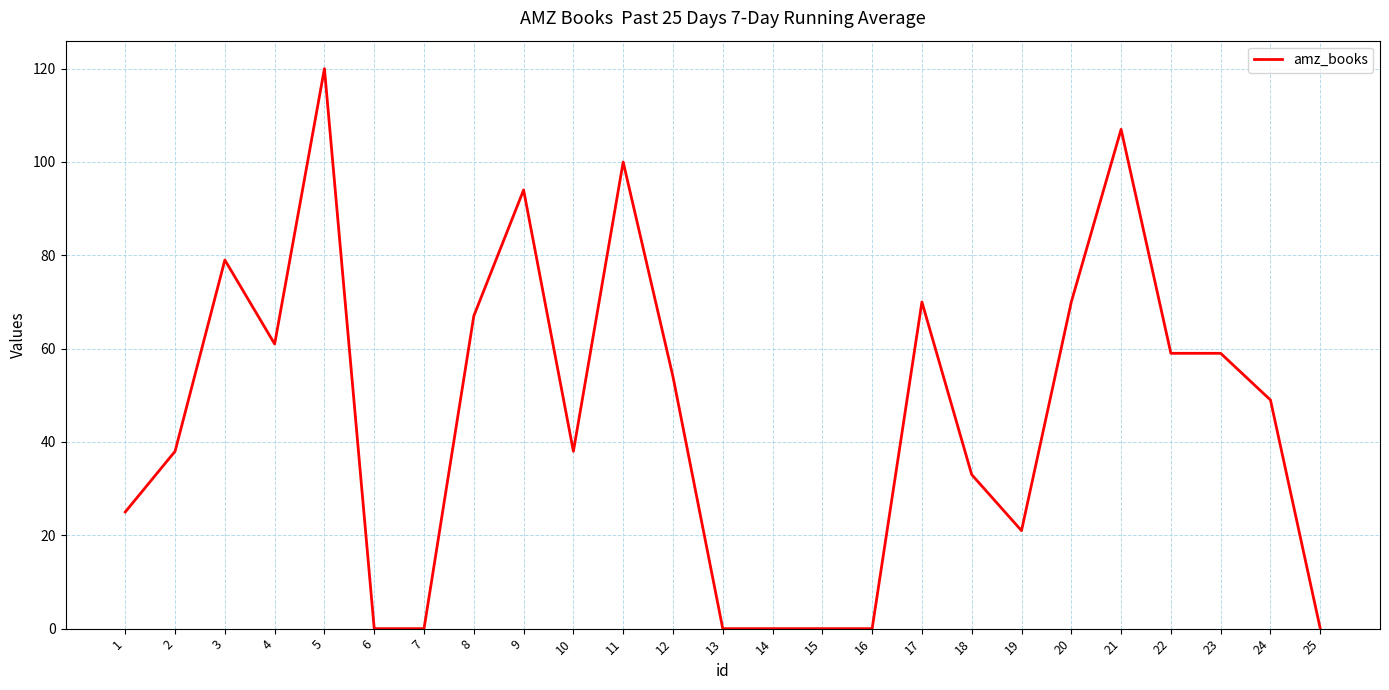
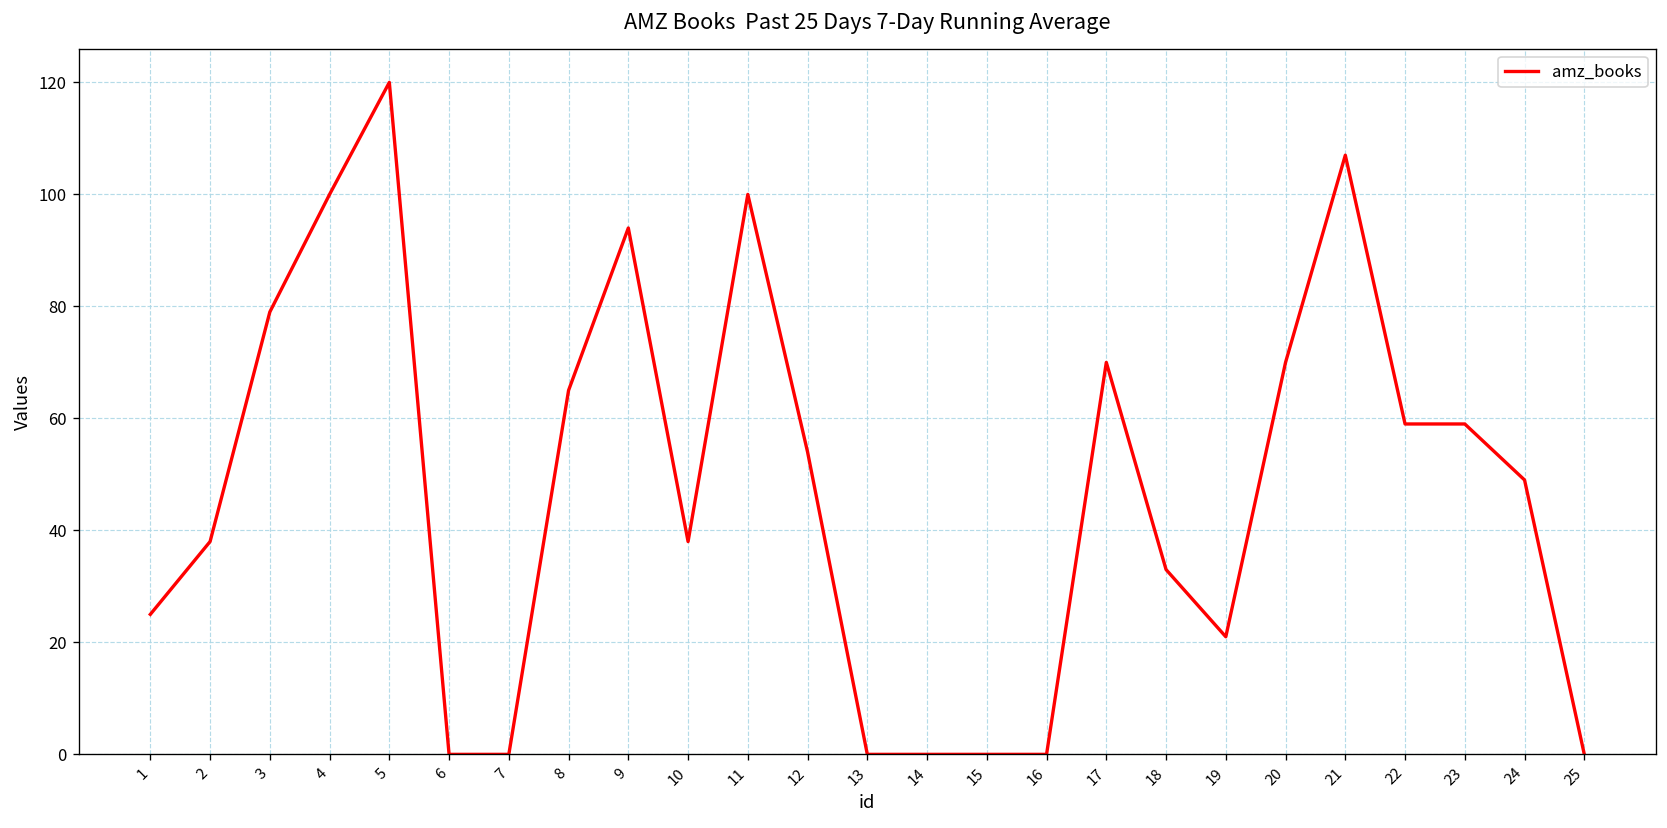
  {
    "1": 25,
    "2": 38,
    "3": 79,
-   "4": 61,
+   "4": 100,
    "5": 120,
    "6": 0,
    "7": 0,
-   "8": 67,
+   "8": 65,
    "9": 94,
    "10": 38,
    "11": 100,
    "12": 54,
    "13": 0,
    "14": 0,
    "15": 0,
    "16": 0,
    "17": 70,
    "18": 33,
    "19": 21,
    "20": 70,
    "21": 107,
    "22": 59,
    "23": 59,
    "24": 49,
    "25": 0
  }
